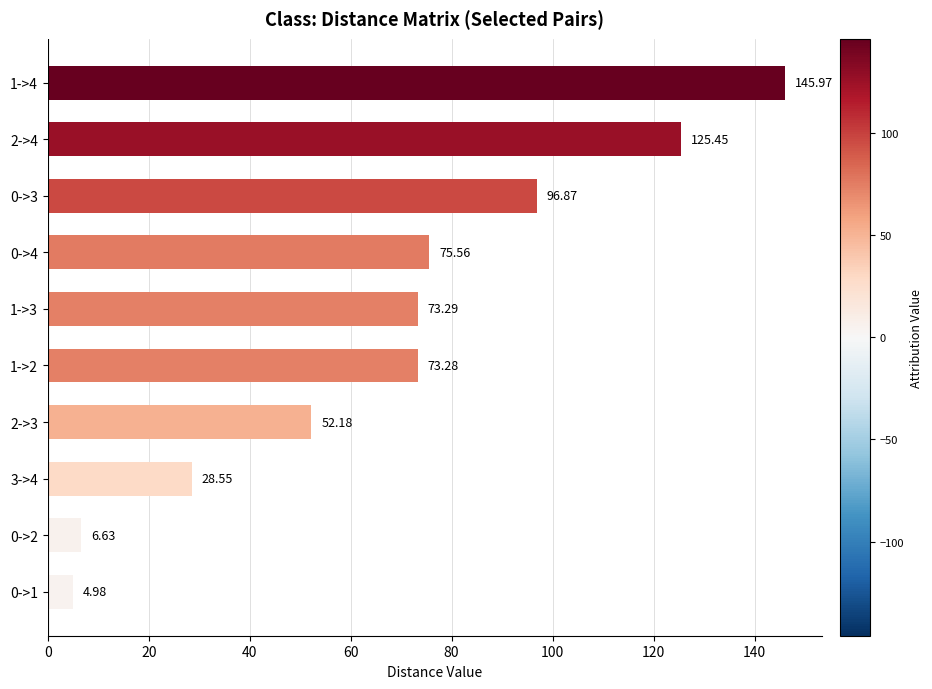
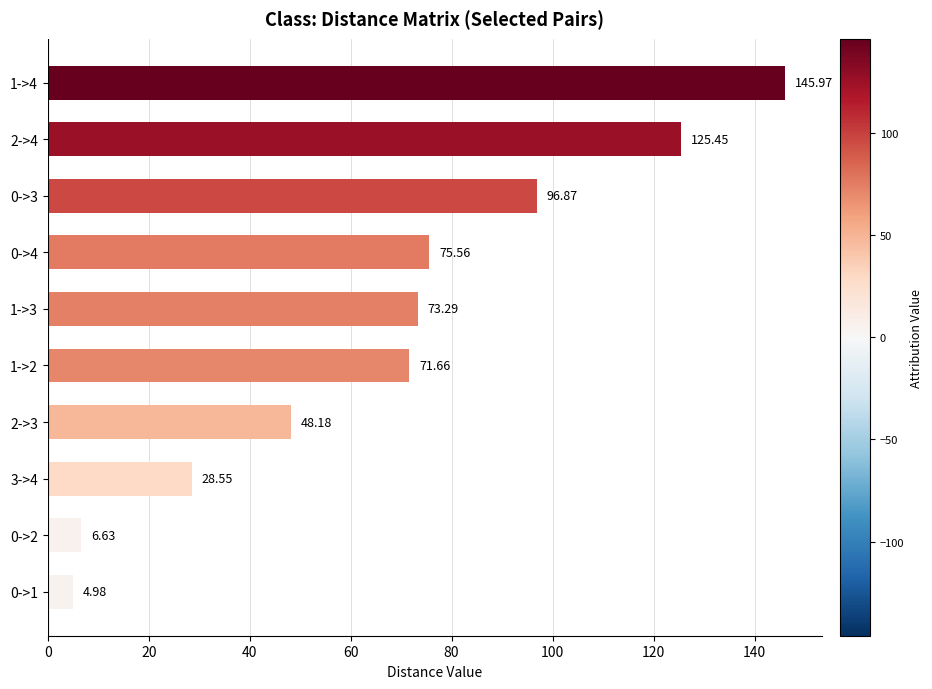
  {
    "1->4": 145.97,
    "2->4": 125.45,
    "0->3": 96.87,
    "0->4": 75.56,
    "1->3": 73.29,
-   "1->2": 73.28,
-   "2->3": 52.18,
+   "1->2": 71.66,
+   "2->3": 48.18,
    "3->4": 28.55,
    "0->2": 6.63,
    "0->1": 4.98
  }
